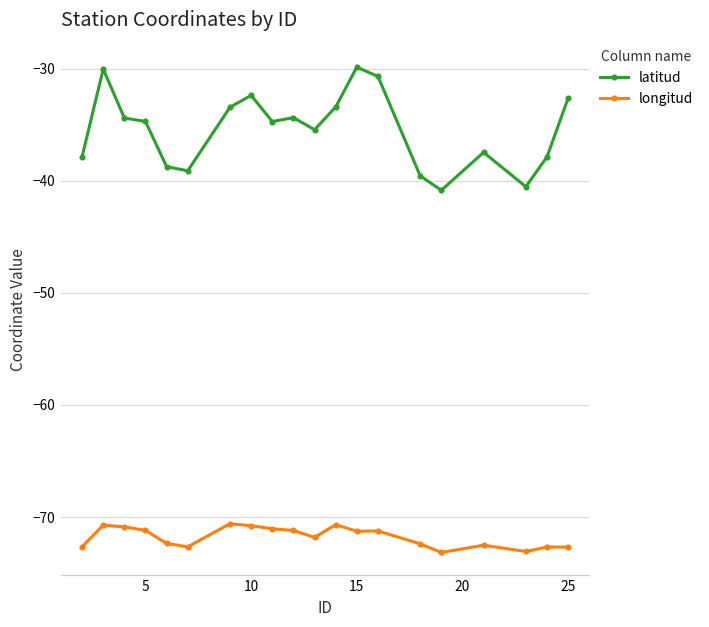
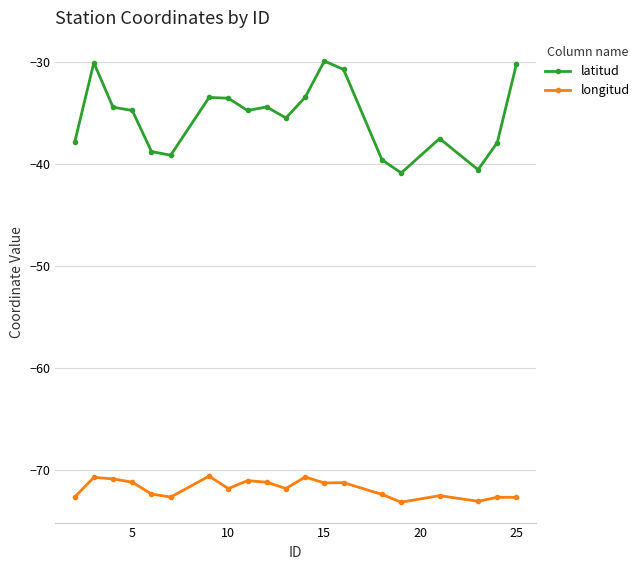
  {
    "latitud": {
      "5": -34.7,
-     "10": -32.4,
+     "10": -33.5,
      "15": -29.9,
-     "25": -32.6
+     "25": -30.1
    },
    "longitud": {
      "5": -71.2,
-     "10": -70.8,
+     "10": -71.8,
      "15": -71.3,
      "25": -72.7
    }
  }
